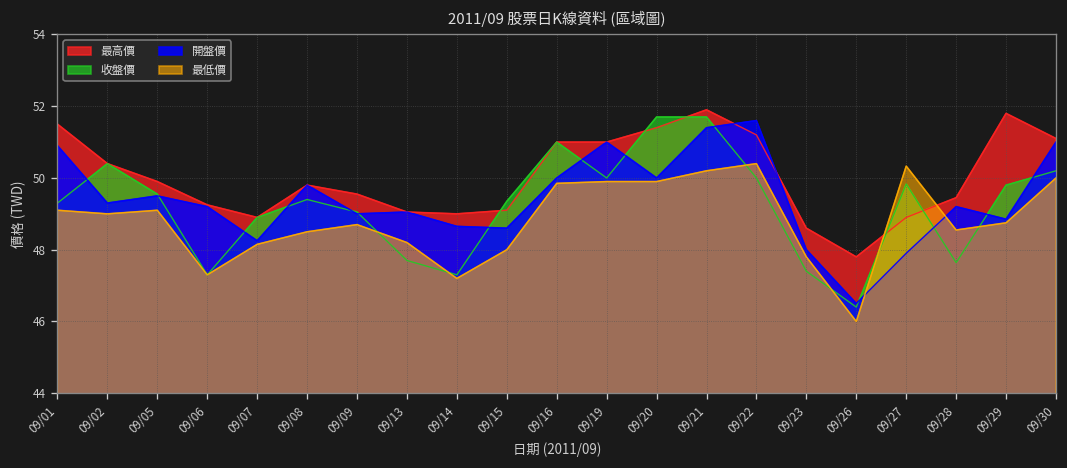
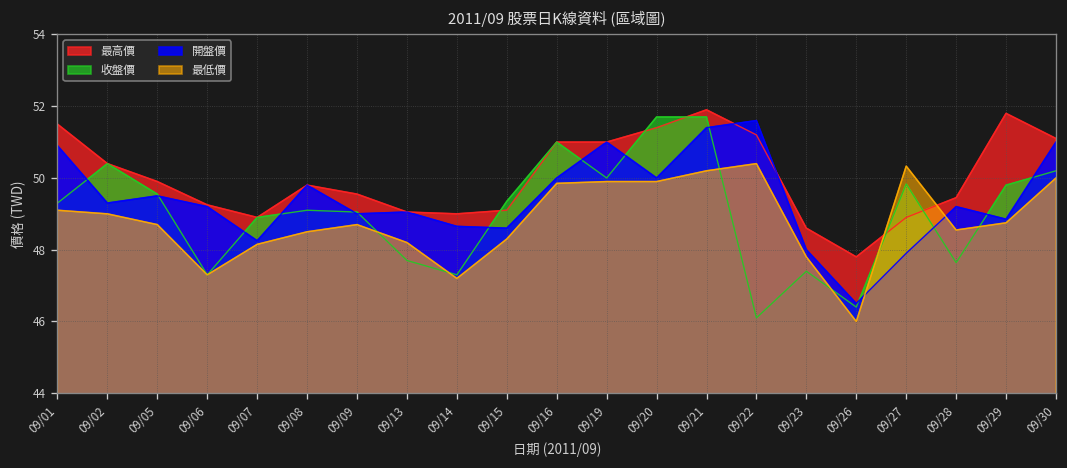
  {
    "最高價": {
      "09/01": 51.5,
      "09/05": 49.9,
      "09/09": 49.6,
      "09/14": 49.0,
      "09/15": 49.1,
      "09/20": 51.4,
      "09/21": 51.9,
      "09/22": 51.2,
      "09/23": 48.6,
      "09/26": 47.8,
      "09/27": 48.9,
      "09/28": 49.5,
      "09/29": 51.8,
      "09/30": 51.1
    },
    "收盤價": {
      "09/01": 49.3,
-     "09/08": 49.4,
+     "09/08": 49.1,
      "09/13": 47.7,
      "09/14": 47.3,
      "09/15": 49.4,
      "09/19": 50.0,
      "09/20": 51.7,
      "09/21": 51.7,
-     "09/22": 50.0,
+     "09/22": 46.1,
      "09/23": 47.4,
      "09/26": 46.4,
      "09/27": 49.8,
      "09/28": 47.6,
      "09/29": 49.8,
      "09/30": 50.2
    },
    "開盤價": {
      "09/01": 50.9,
      "09/02": 49.3,
      "09/07": 48.3,
      "09/14": 48.7,
      "09/15": 48.6,
      "09/16": 50.0,
      "09/20": 50.0,
      "09/21": 51.4,
      "09/22": 51.6,
      "09/23": 48.0,
      "09/26": 46.5,
      "09/27": 47.9,
      "09/28": 49.2,
      "09/29": 48.9,
      "09/30": 51.0
    },
    "最低價": {
      "09/01": 49.1,
      "09/02": 49.0,
-     "09/05": 49.1,
+     "09/05": 48.7,
      "09/07": 48.2,
      "09/08": 48.5,
      "09/09": 48.7,
      "09/13": 48.2,
      "09/14": 47.2,
-     "09/15": 48.0,
+     "09/15": 48.3,
      "09/16": 49.9,
      "09/19": 49.9,
      "09/20": 49.9,
      "09/21": 50.2,
      "09/22": 50.4,
      "09/23": 47.8,
      "09/26": 46.0,
      "09/27": 50.3,
      "09/28": 48.6,
      "09/29": 48.8,
      "09/30": 50.0
    }
  }
